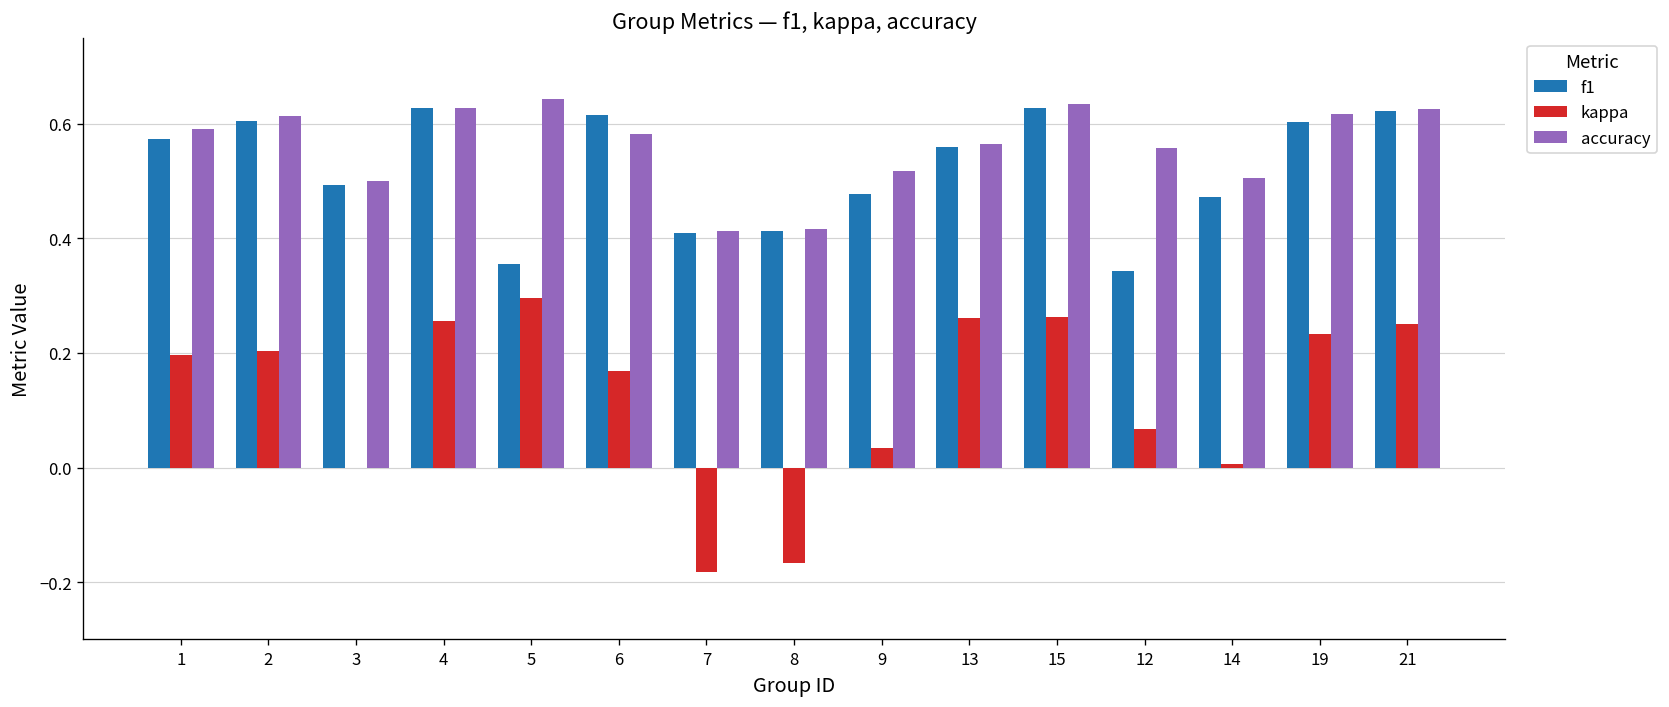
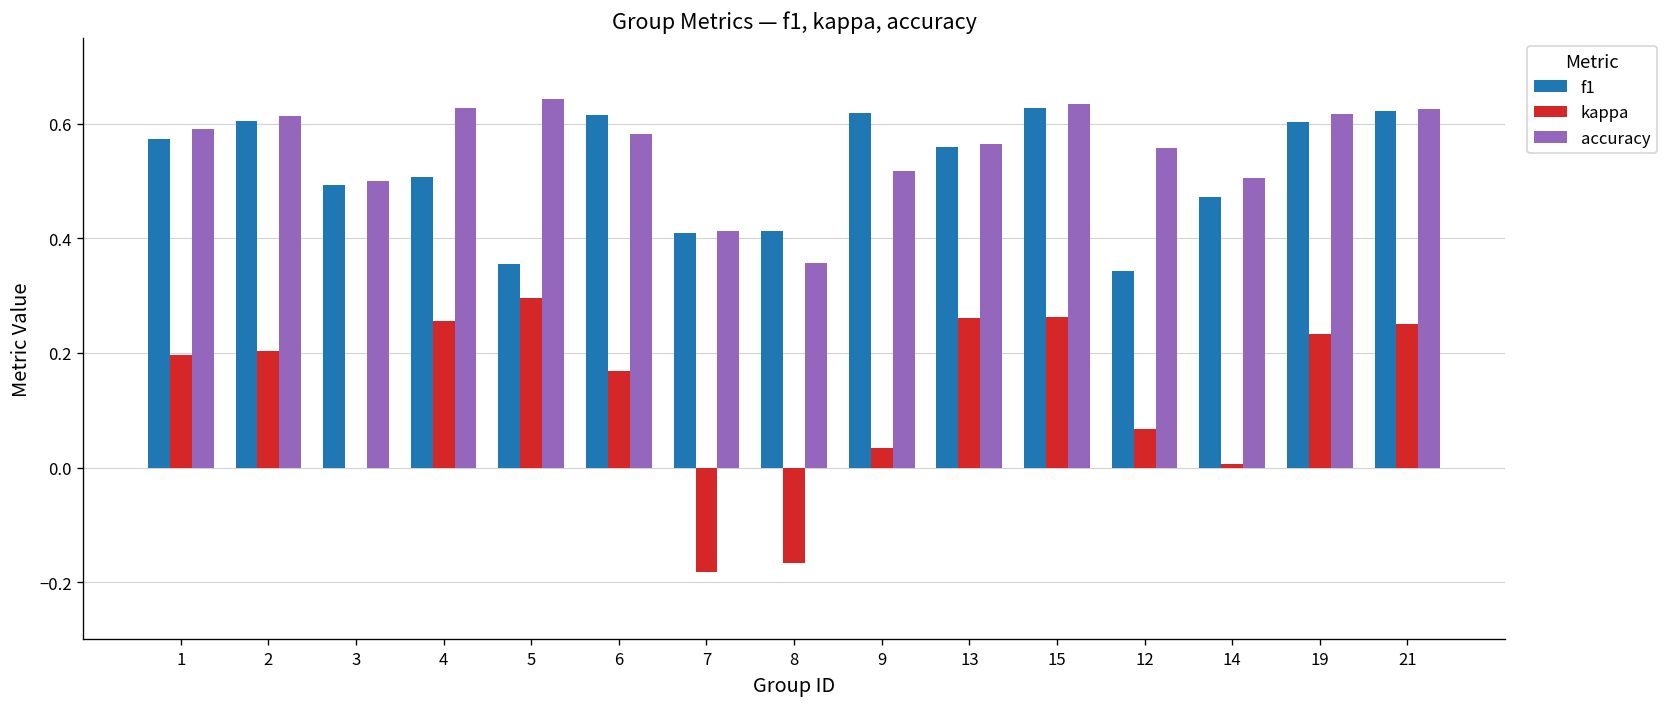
  {
    "f1": {
      "1": 0.57,
      "2": 0.60,
      "3": 0.49,
-     "4": 0.63,
+     "4": 0.51,
      "5": 0.35,
      "6": 0.62,
      "7": 0.41,
      "8": 0.41,
-     "9": 0.48,
+     "9": 0.62,
      "13": 0.56,
      "15": 0.63,
      "12": 0.34,
      "14": 0.47,
      "19": 0.60,
      "21": 0.62
    },
    "kappa": {
      "1": 0.20,
      "2": 0.20,
      "3": 0.00,
      "4": 0.26,
      "5": 0.30,
      "6": 0.17,
      "7": -0.18,
      "8": -0.17,
      "9": 0.03,
      "13": 0.26,
      "15": 0.26,
      "12": 0.07,
      "14": 0.01,
      "19": 0.23,
      "21": 0.25
    },
    "accuracy": {
      "1": 0.59,
      "2": 0.61,
      "3": 0.50,
      "4": 0.63,
      "5": 0.64,
      "6": 0.58,
      "7": 0.41,
-     "8": 0.42,
+     "8": 0.36,
      "9": 0.52,
      "13": 0.57,
      "15": 0.63,
      "12": 0.56,
      "14": 0.51,
      "19": 0.62,
      "21": 0.63
    }
  }
